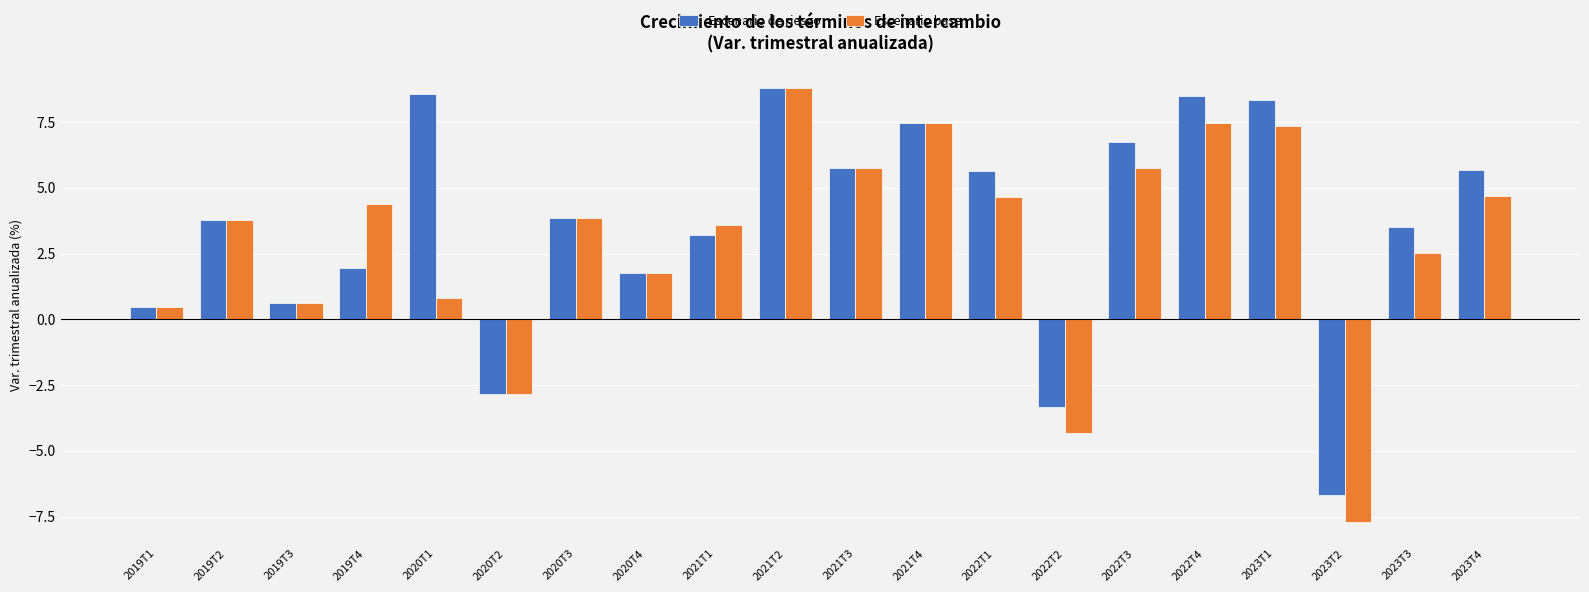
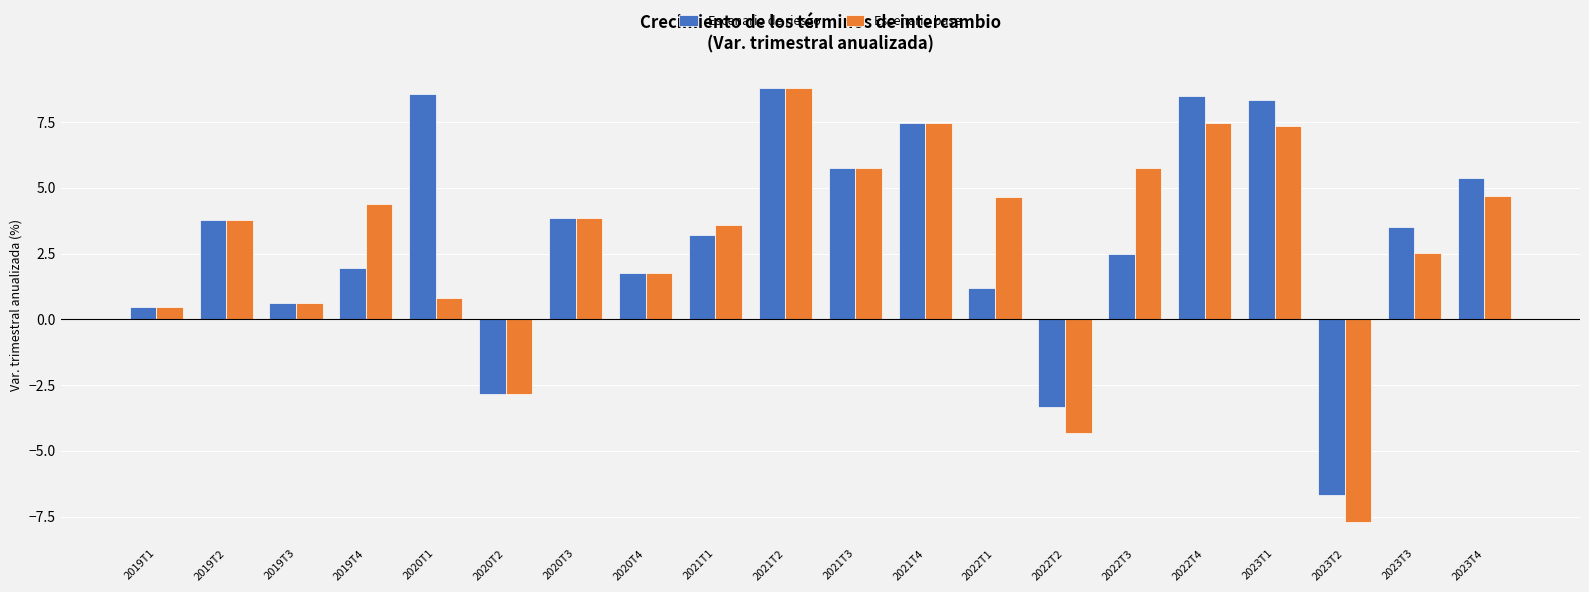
  {
    "Escenario de riesgo": {
      "2019T1": 0.5,
      "2019T2": 3.8,
      "2019T3": 0.6,
      "2019T4": 2.0,
      "2020T1": 8.6,
      "2020T2": -2.8,
      "2020T3": 3.8,
      "2020T4": 1.8,
      "2021T1": 3.2,
      "2021T2": 8.8,
      "2021T3": 5.8,
      "2021T4": 7.5,
-     "2022T1": 5.6,
+     "2022T1": 1.2,
      "2022T2": -3.3,
-     "2022T3": 6.8,
+     "2022T3": 2.5,
      "2022T4": 8.5,
      "2023T1": 8.3,
      "2023T2": -6.7,
      "2023T3": 3.5,
-     "2023T4": 5.7
+     "2023T4": 5.4
    },
    "Escenario base": {
      "2019T1": 0.5,
      "2019T2": 3.8,
      "2019T3": 0.6,
      "2019T4": 4.4,
      "2020T1": 0.8,
      "2020T2": -2.8,
      "2020T3": 3.8,
      "2020T4": 1.8,
      "2021T1": 3.6,
      "2021T2": 8.8,
      "2021T3": 5.8,
      "2021T4": 7.5,
      "2022T1": 4.6,
      "2022T2": -4.3,
      "2022T3": 5.8,
      "2022T4": 7.5,
      "2023T1": 7.3,
      "2023T2": -7.7,
      "2023T3": 2.5,
      "2023T4": 4.7
    }
  }
